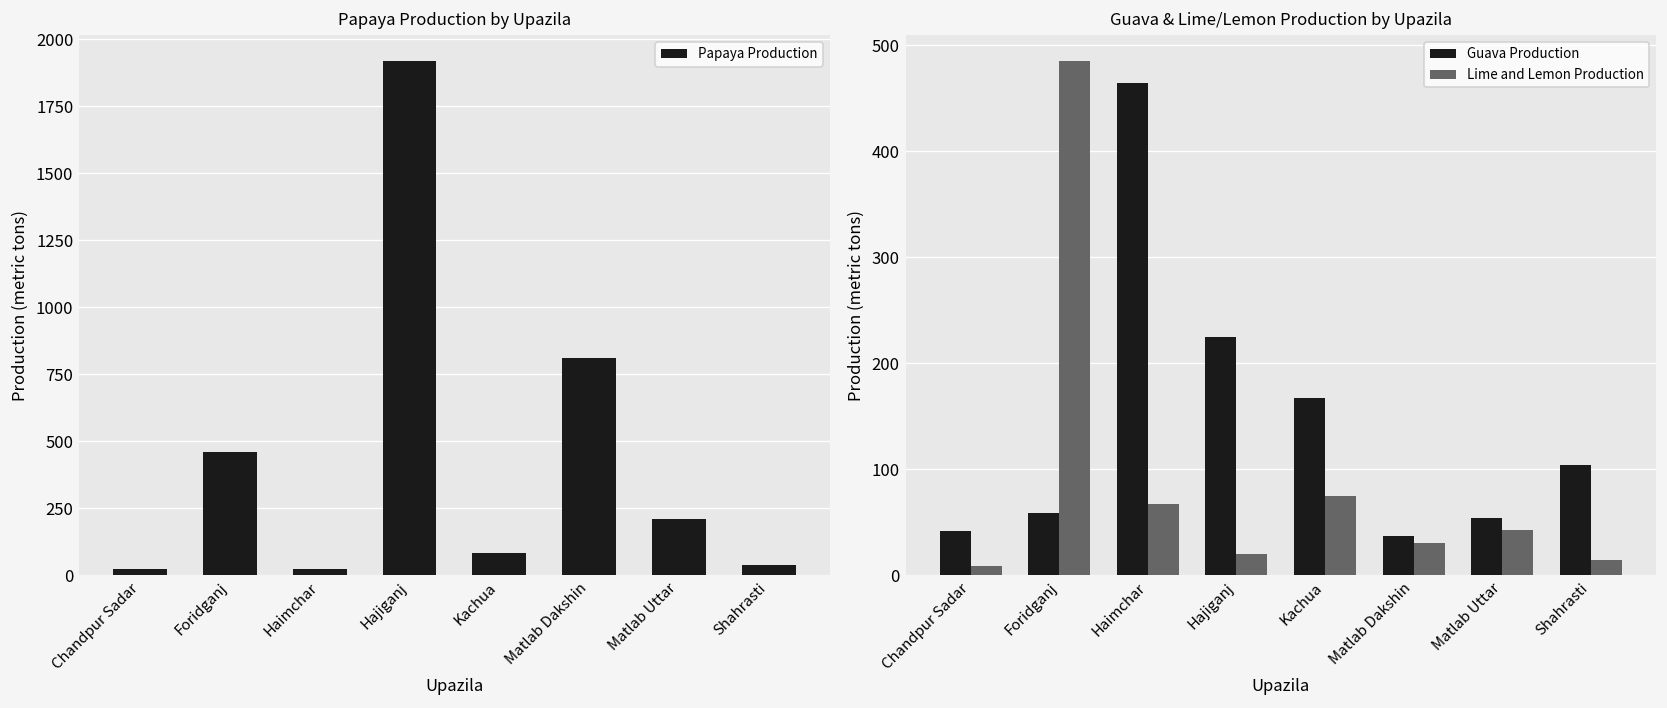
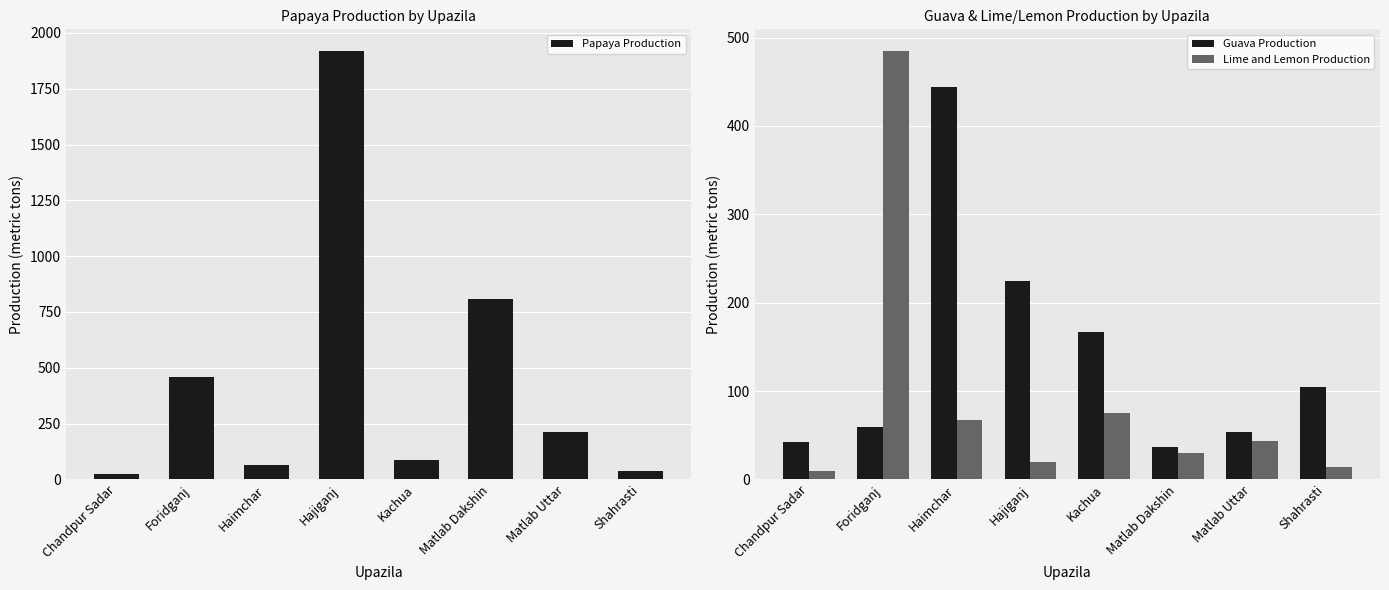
  {
    "Papaya Production by Upazila": {
      "Chandpur Sadar": 30,
      "Foridganj": 460,
-     "Haimchar": 20,
+     "Haimchar": 70,
      "Hajiganj": 1920,
      "Kachua": 90,
      "Matlab Dakshin": 810,
      "Matlab Uttar": 210,
      "Shahrasti": 40
    },
    "Guava & Lime/Lemon Production by Upazila": {
      "Guava Production": {
        "Chandpur Sadar": 40,
        "Foridganj": 60,
-       "Haimchar": 460,
+       "Haimchar": 440,
        "Hajiganj": 230,
        "Kachua": 170,
        "Matlab Dakshin": 40,
        "Matlab Uttar": 50,
        "Shahrasti": 100
      },
      "Lime and Lemon Production": {
        "Chandpur Sadar": 10,
        "Foridganj": 490,
        "Haimchar": 70,
        "Hajiganj": 20,
        "Kachua": 80,
        "Matlab Dakshin": 30,
        "Matlab Uttar": 40,
        "Shahrasti": 10
      }
    }
  }
